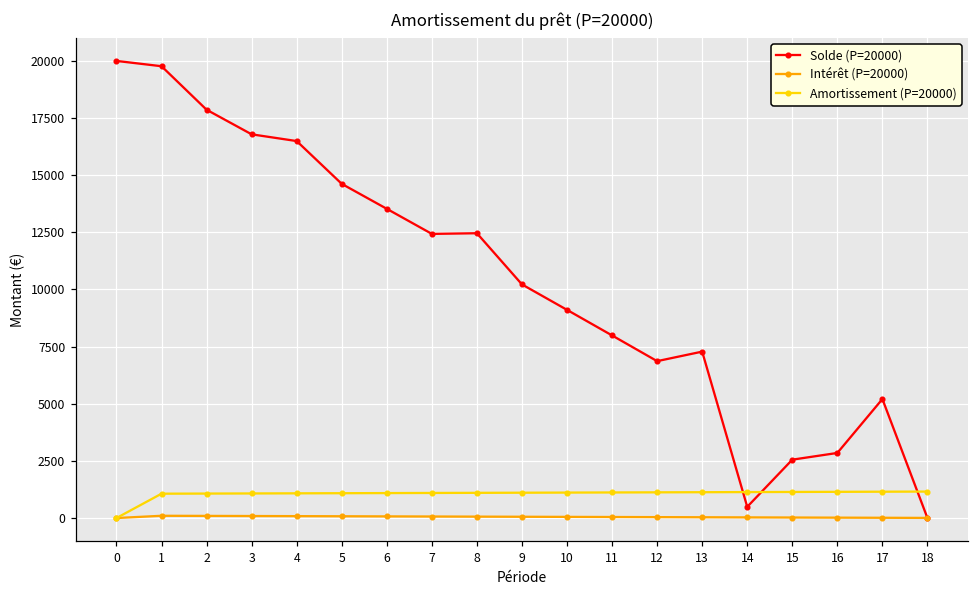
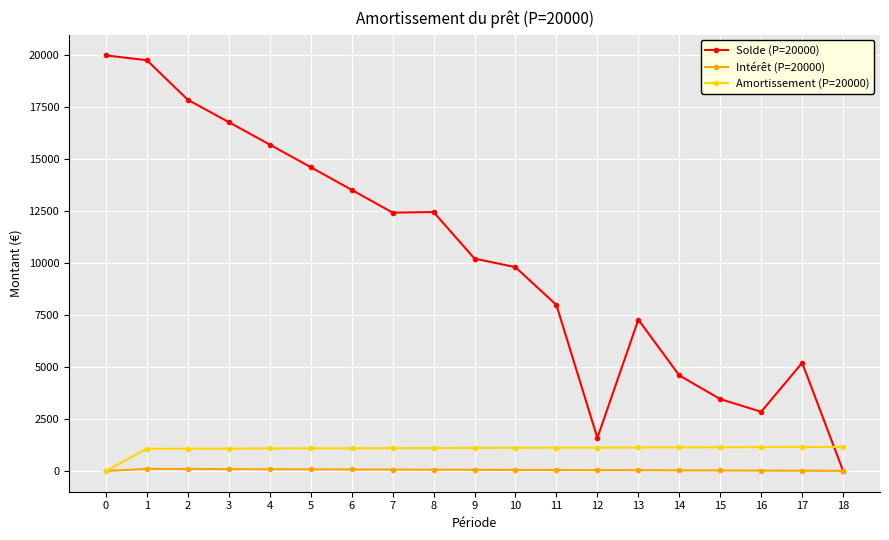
  {
    "Solde (P=20000)": {
      "0": 20000,
      "1": 19800,
      "2": 17900,
      "3": 16800,
-     "4": 16500,
+     "4": 15700,
      "5": 14600,
      "6": 13500,
      "7": 12400,
      "8": 12500,
      "9": 10200,
-     "10": 9100,
+     "10": 9800,
      "11": 8000,
-     "12": 6900,
+     "12": 1600,
      "13": 7300,
-     "14": 500,
-     "15": 2600,
+     "14": 4600,
+     "15": 3500,
      "16": 2800,
      "17": 5200
    }
  }
